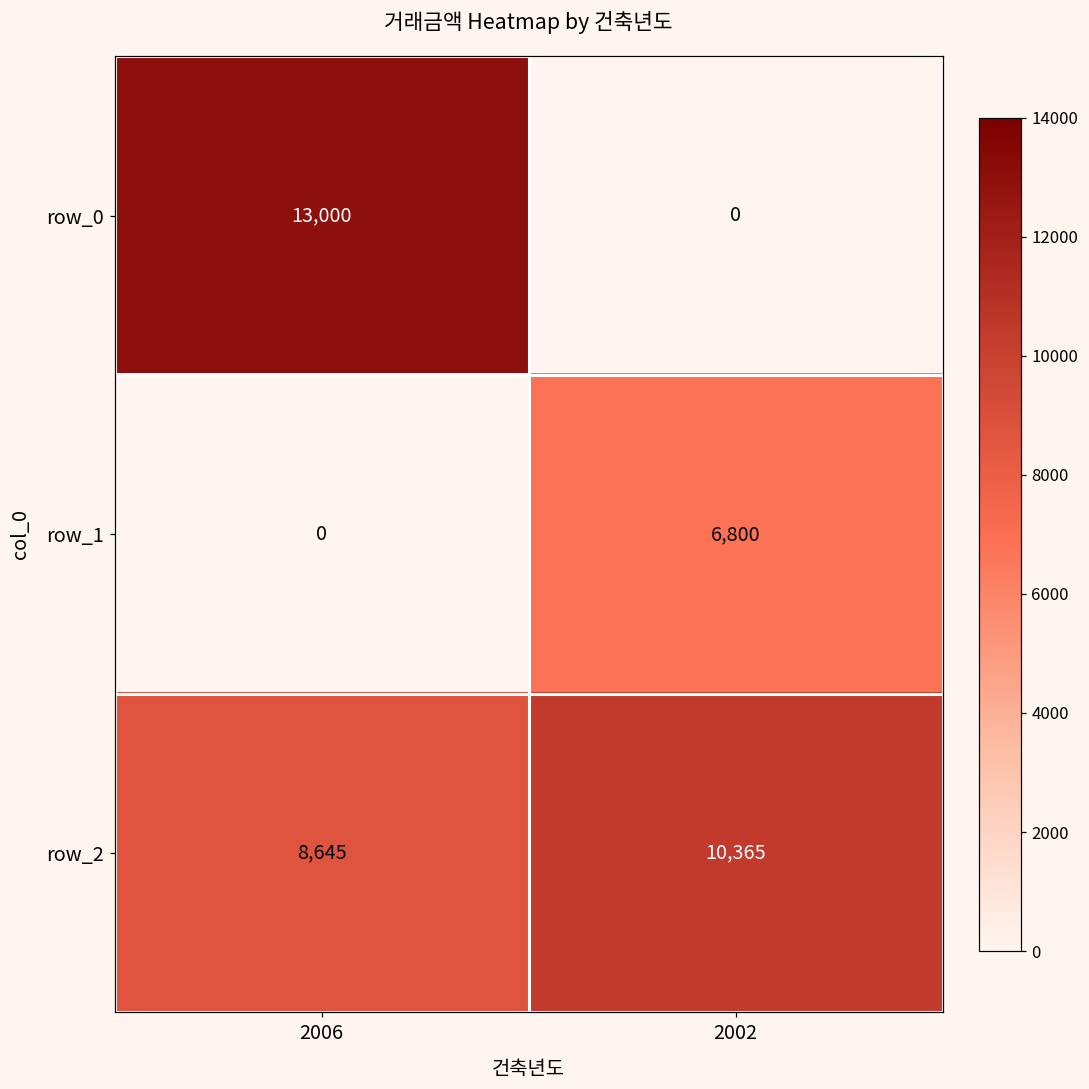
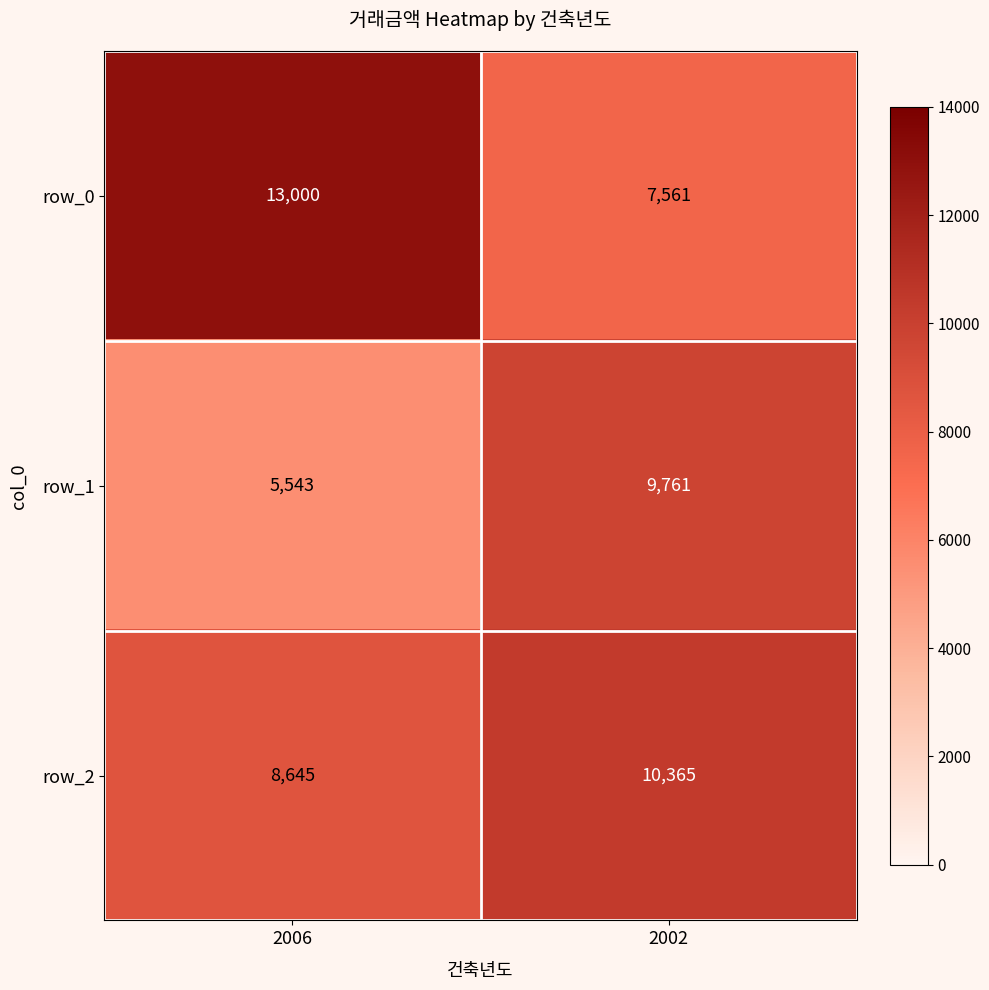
  {
    "row_0": {
      "2006": "13,000",
-     "2002": "0"
+     "2002": "7,561"
    },
    "row_1": {
-     "2006": "0",
-     "2002": "6,800"
+     "2006": "5,543",
+     "2002": "9,761"
    },
    "row_2": {
      "2006": "8,645",
      "2002": "10,365"
    }
  }
